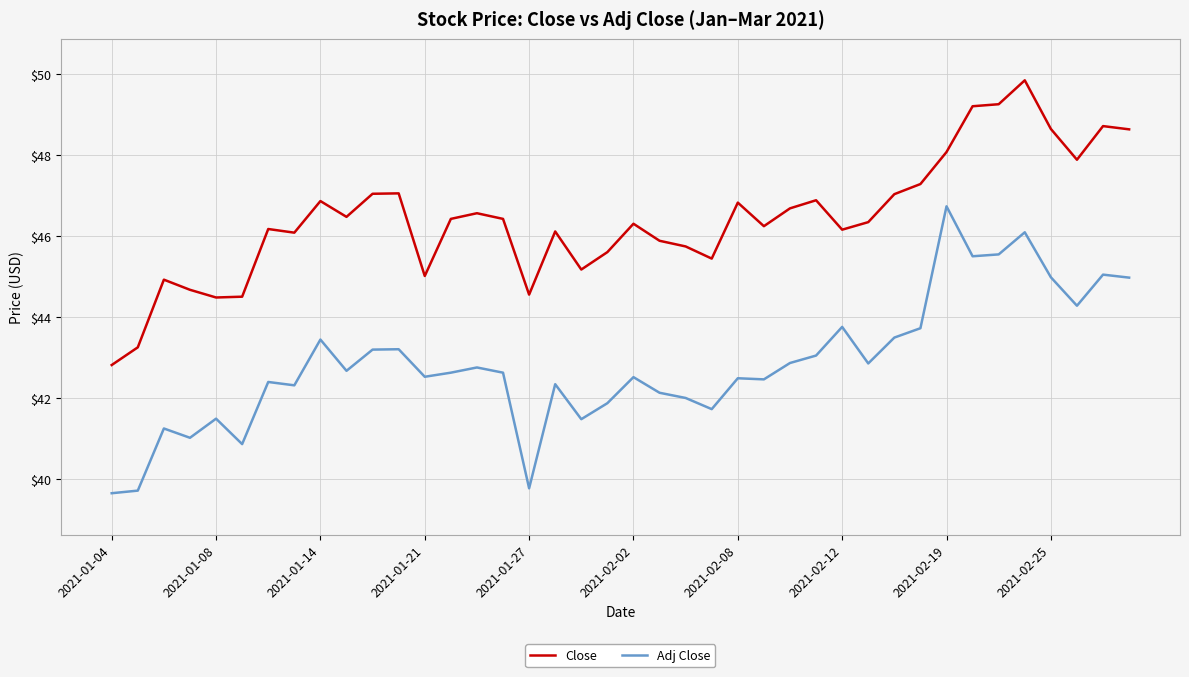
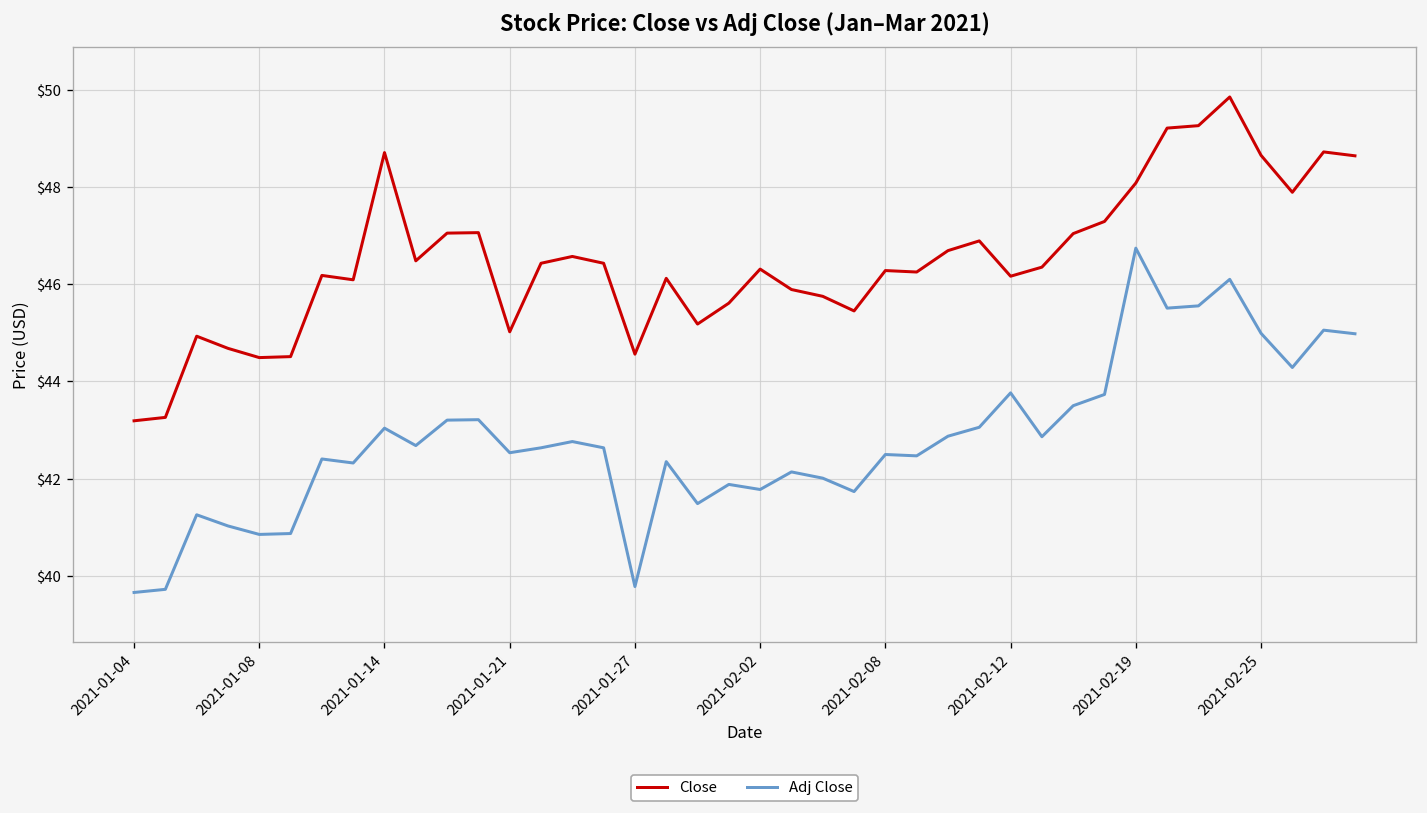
  {
    "Close": {
-     "2021-01-04": "$42.8",
+     "2021-01-04": "$43.2",
      "2021-01-08": "$44.5",
-     "2021-01-14": "$46.9",
+     "2021-01-14": "$48.7",
      "2021-01-21": "$45.0",
      "2021-01-27": "$44.6",
      "2021-02-02": "$46.3",
-     "2021-02-08": "$46.8",
+     "2021-02-08": "$46.3",
      "2021-02-12": "$46.2",
      "2021-02-19": "$48.1",
      "2021-02-25": "$48.7"
    },
    "Adj Close": {
      "2021-01-04": "$39.7",
-     "2021-01-08": "$41.5",
-     "2021-01-14": "$43.5",
+     "2021-01-08": "$40.9",
+     "2021-01-14": "$43.0",
      "2021-01-21": "$42.5",
      "2021-01-27": "$39.8",
-     "2021-02-02": "$42.5",
+     "2021-02-02": "$41.8",
      "2021-02-08": "$42.5",
      "2021-02-12": "$43.8",
      "2021-02-19": "$46.7",
      "2021-02-25": "$45.0"
    }
  }
